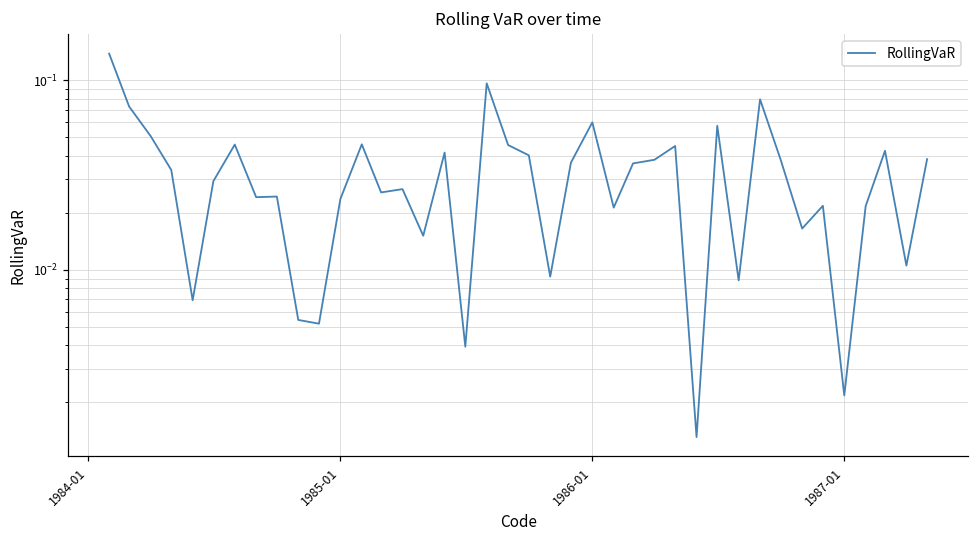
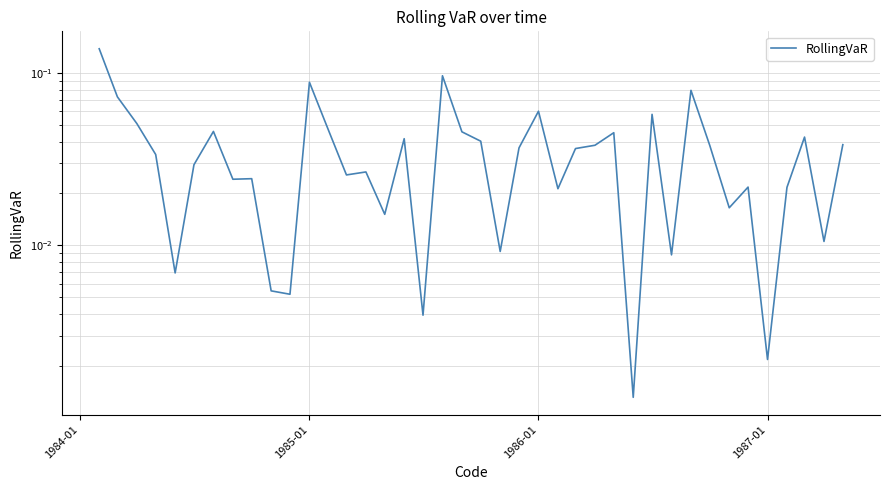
  {
-   "1985-01": 0.024,
+   "1985-01": 0.09,
    "1986-01": 0.060,
    "1987-01": 0.0022
  }
